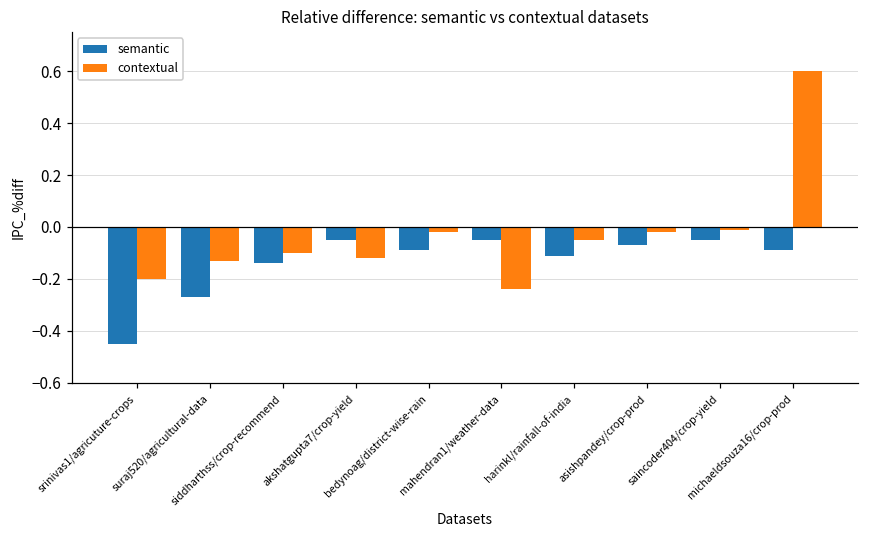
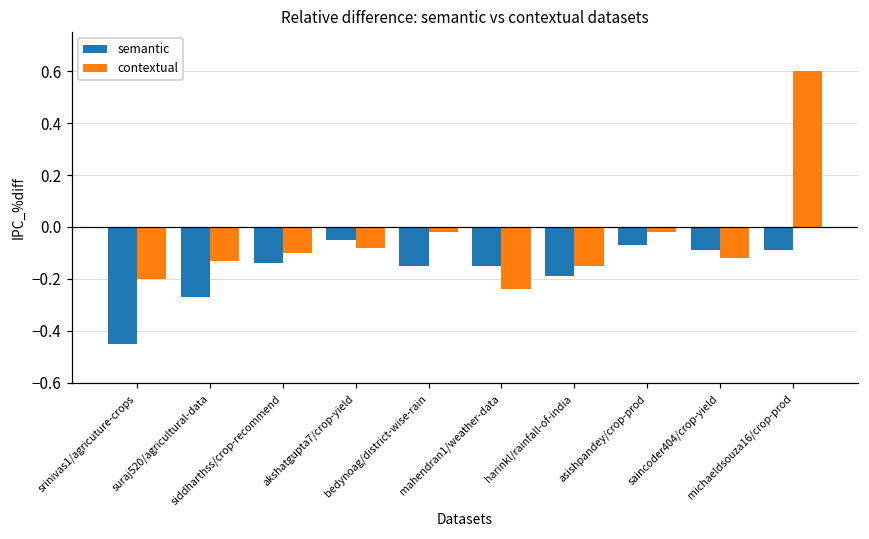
  {
    "semantic": {
      "srinivas1/agricuture-crops": -0.45,
      "suraj520/agricultural-data": -0.27,
      "siddharthss/crop-recommend": -0.14,
      "akshatgupta7/crop-yield": -0.05,
-     "bedynoag/district-wise-rain": -0.09,
-     "mahendran1/weather-data": -0.05,
-     "harinkl/rainfall-of-india": -0.11,
+     "bedynoag/district-wise-rain": -0.15,
+     "mahendran1/weather-data": -0.15,
+     "harinkl/rainfall-of-india": -0.19,
      "asishpandey/crop-prod": -0.07,
-     "saincoder404/crop-yield": -0.05,
+     "saincoder404/crop-yield": -0.09,
      "michaeldsouza16/crop-prod": -0.09
    },
    "contextual": {
      "srinivas1/agricuture-crops": -0.20,
      "suraj520/agricultural-data": -0.13,
      "siddharthss/crop-recommend": -0.10,
-     "akshatgupta7/crop-yield": -0.12,
+     "akshatgupta7/crop-yield": -0.08,
      "bedynoag/district-wise-rain": -0.02,
      "mahendran1/weather-data": -0.24,
-     "harinkl/rainfall-of-india": -0.05,
+     "harinkl/rainfall-of-india": -0.15,
      "asishpandey/crop-prod": -0.02,
-     "saincoder404/crop-yield": -0.01,
+     "saincoder404/crop-yield": -0.12,
      "michaeldsouza16/crop-prod": 0.60
    }
  }
